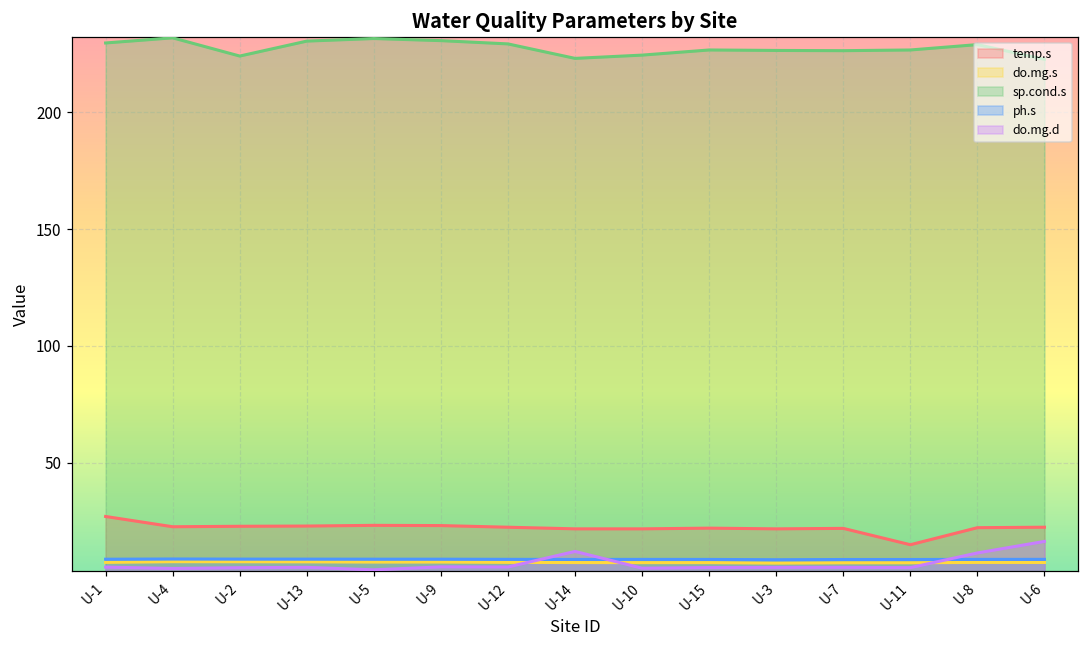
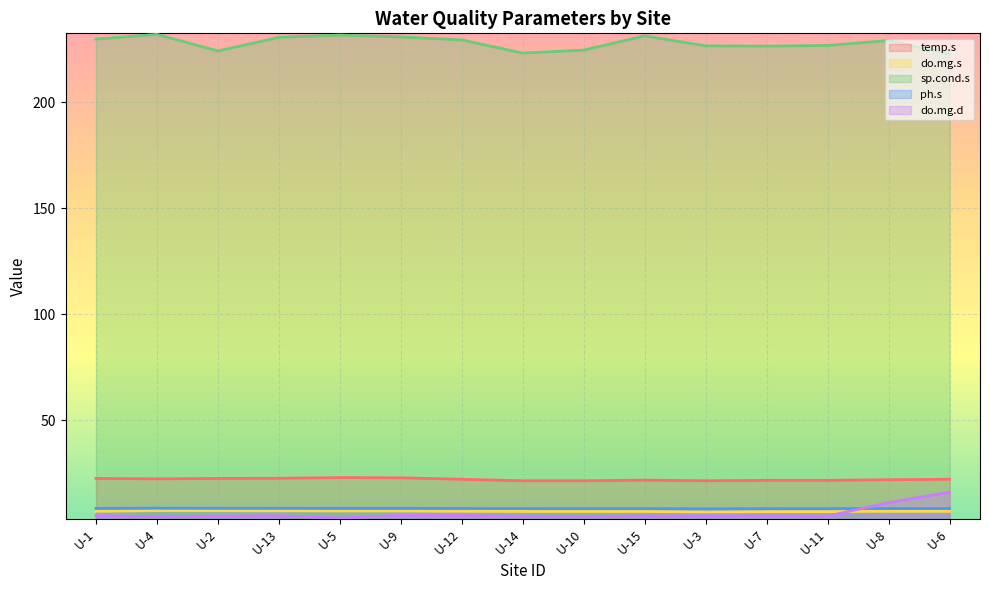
  {
    "temp.s": {
-     "U-1": 27,
+     "U-1": 23,
      "U-4": 23,
      "U-2": 23,
      "U-13": 23,
      "U-5": 23,
      "U-9": 23,
      "U-12": 22,
      "U-14": 22,
      "U-10": 22,
      "U-15": 22,
      "U-3": 22,
      "U-7": 22,
-     "U-11": 15,
+     "U-11": 22,
      "U-8": 22,
      "U-6": 22
    },
    "do.mg.s": {
      "U-1": 7,
      "U-5": 7,
      "U-9": 7,
      "U-12": 7,
      "U-14": 7,
      "U-10": 7,
      "U-15": 7,
      "U-3": 7,
      "U-7": 7,
      "U-11": 7,
      "U-8": 7,
      "U-6": 7
    },
    "sp.cond.s": {
      "U-1": 230,
      "U-4": 232,
      "U-2": 224,
      "U-13": 231,
      "U-5": 232,
      "U-9": 231,
      "U-12": 229,
      "U-14": 223,
      "U-10": 225,
-     "U-15": 227,
+     "U-15": 231,
      "U-3": 227,
      "U-7": 226,
      "U-11": 227
    },
    "ph.s": {
      "U-1": 9,
      "U-5": 9,
      "U-9": 9,
      "U-12": 9,
      "U-14": 8,
      "U-10": 9,
      "U-15": 9,
      "U-3": 8,
      "U-7": 8,
      "U-11": 8,
      "U-8": 9,
      "U-6": 9
    },
    "do.mg.d": {
      "U-1": 5,
      "U-4": 5,
      "U-2": 5,
      "U-13": 5,
      "U-5": 4,
      "U-9": 5,
      "U-12": 5,
-     "U-14": 12,
+     "U-14": 5,
      "U-10": 5,
      "U-15": 5,
      "U-3": 5,
      "U-7": 5,
      "U-11": 5,
      "U-8": 11,
      "U-6": 16
    }
  }
